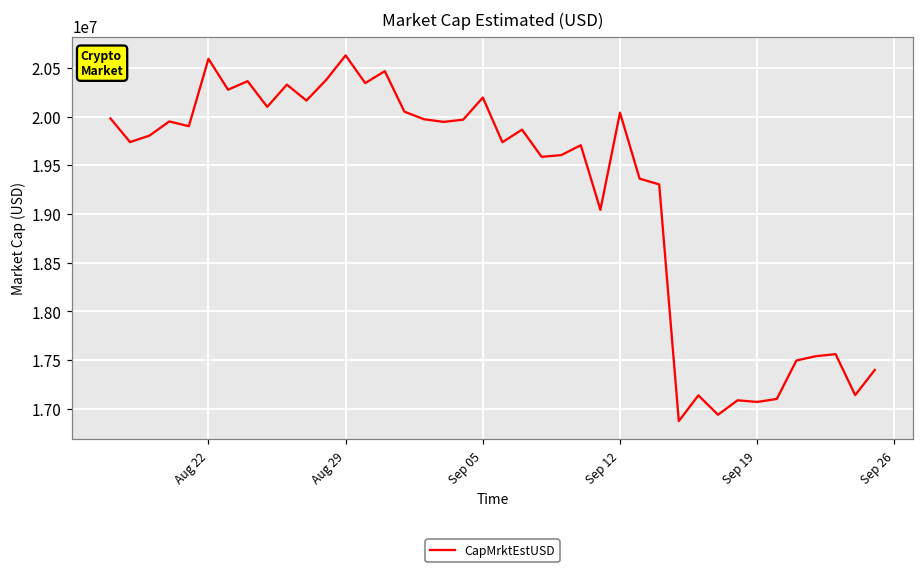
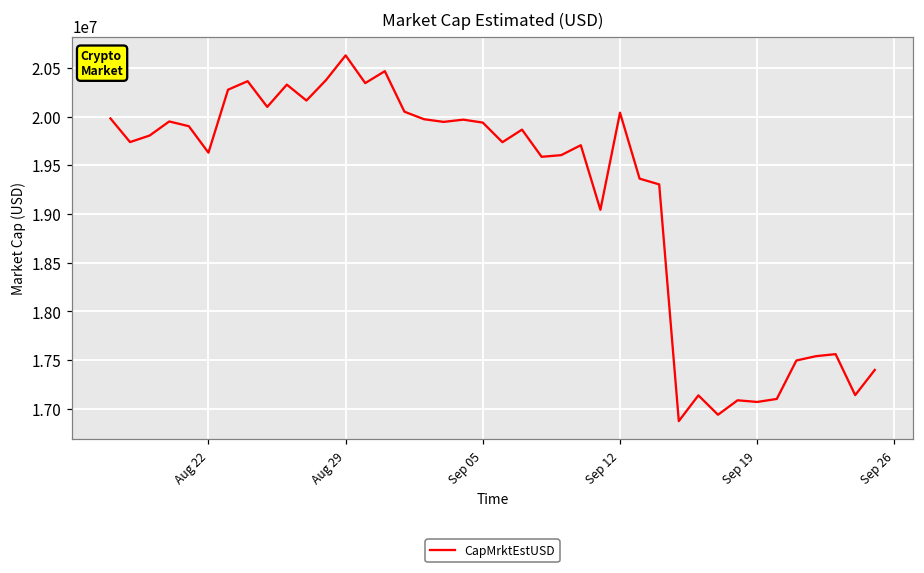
  {
-   "Aug 22": 20600000,
+   "Aug 22": 19600000,
    "Aug 29": 20600000,
-   "Sep 05": 20200000,
+   "Sep 05": 19900000,
    "Sep 12": 20000000,
    "Sep 19": 17100000
  }
